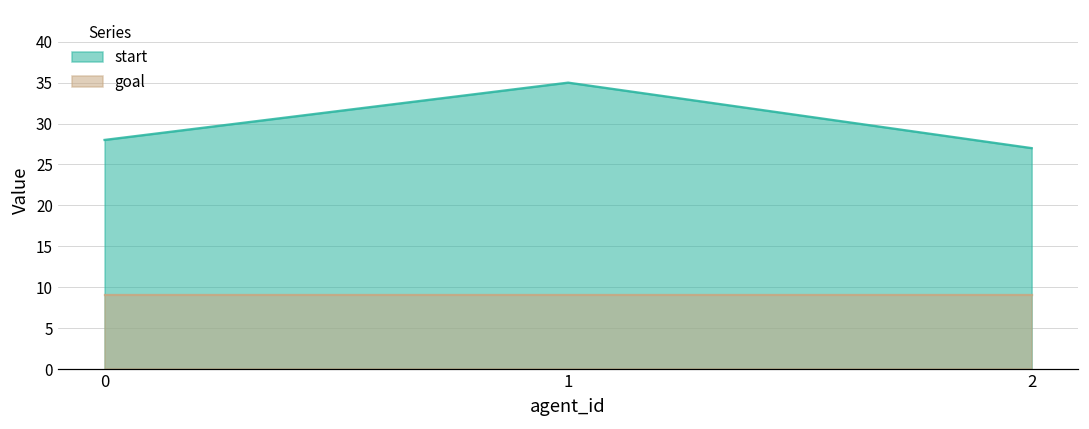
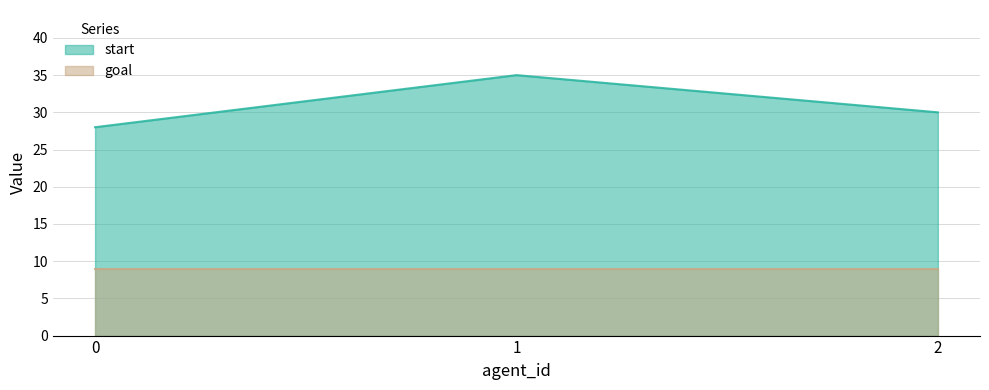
  {
    "start": {
      "0": 28,
      "1": 35,
-     "2": 27
+     "2": 30
    },
    "goal": {
      "0": 9,
      "1": 9,
      "2": 9
    }
  }
